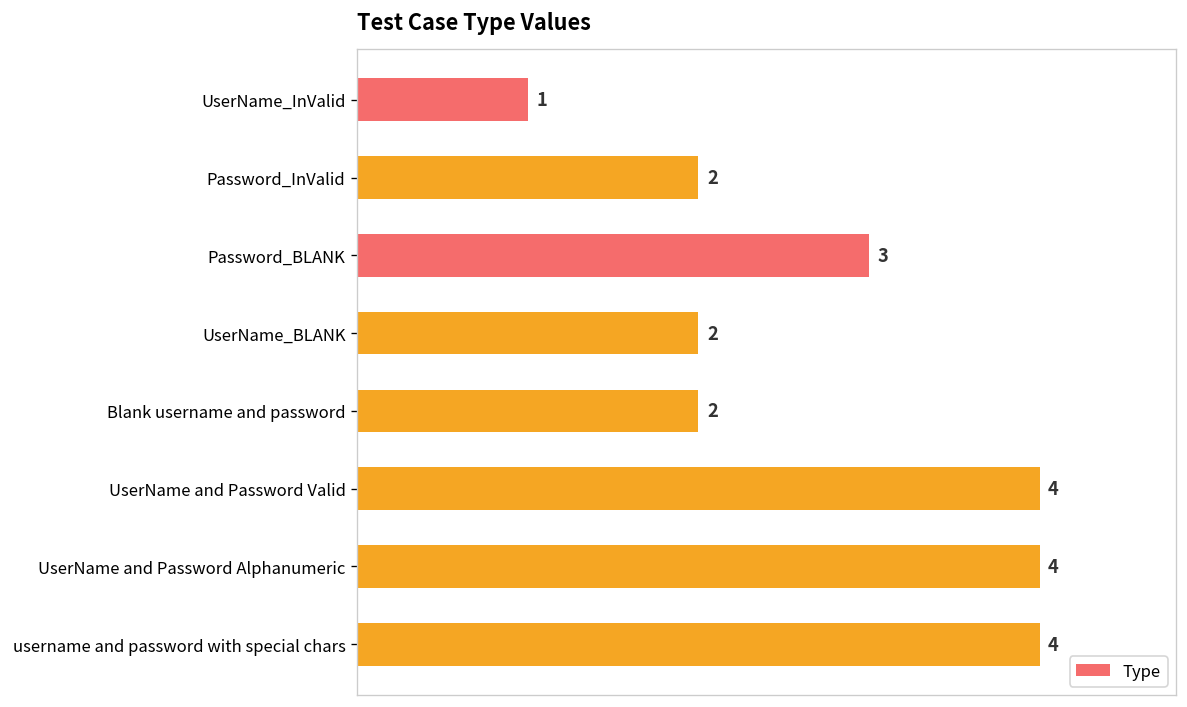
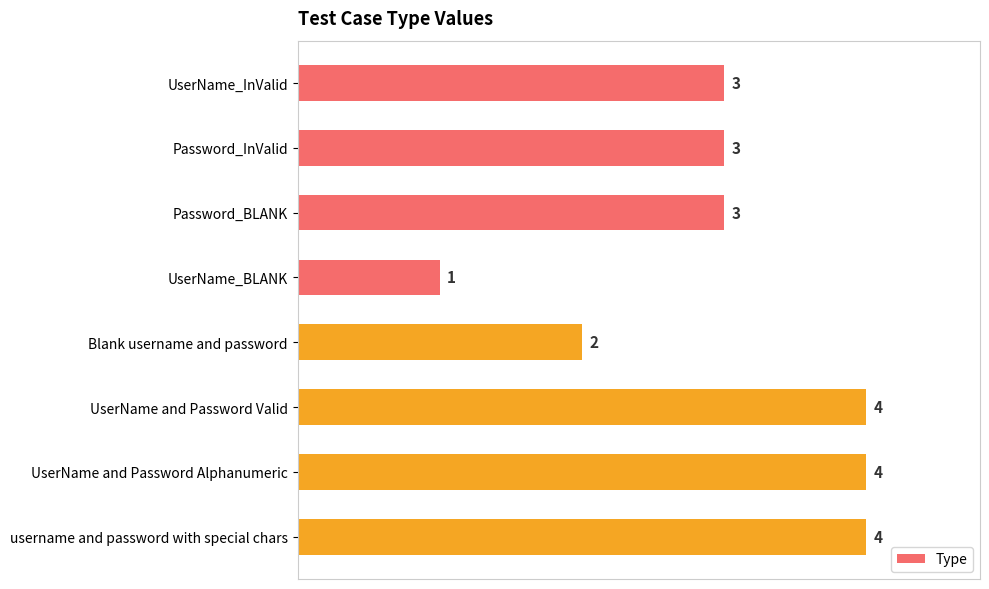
  {
-   "UserName_InValid": 1,
-   "Password_InValid": 2,
+   "UserName_InValid": 3,
+   "Password_InValid": 3,
    "Password_BLANK": 3,
-   "UserName_BLANK": 2,
+   "UserName_BLANK": 1,
    "Blank username and password": 2,
    "UserName and Password Valid": 4,
    "UserName and Password Alphanumeric": 4,
    "username and password with special chars": 4
  }
